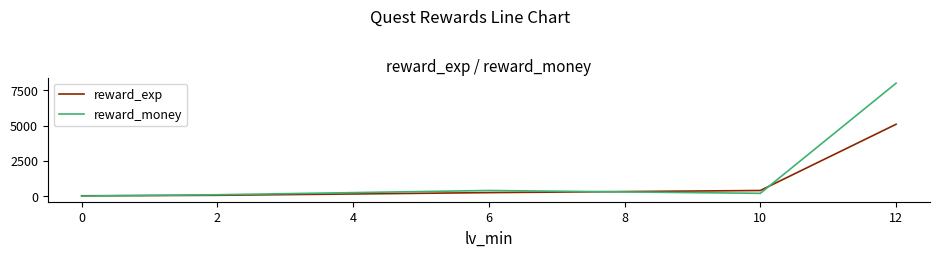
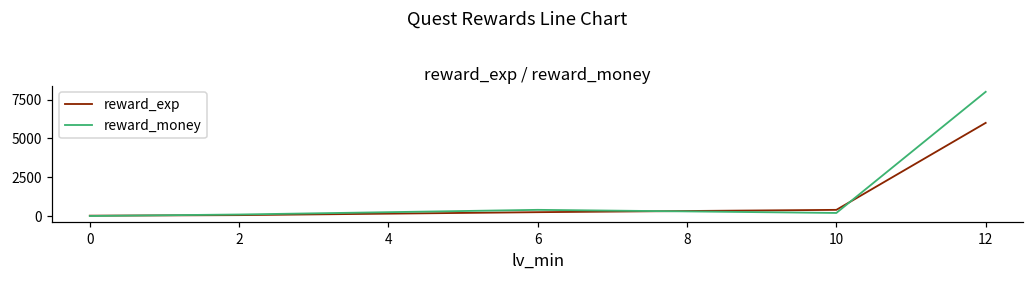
  {
    "reward_exp": {
      "10": 400,
-     "12": 5100
+     "12": 6000
    },
    "reward_money": {
      "10": 200,
      "12": 8000
    }
  }
